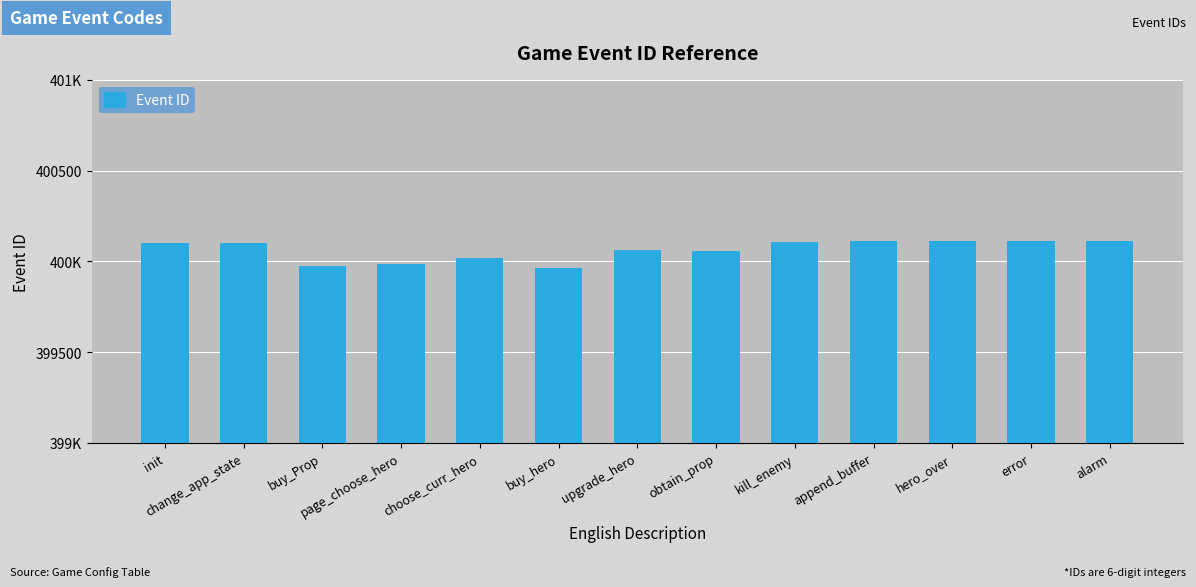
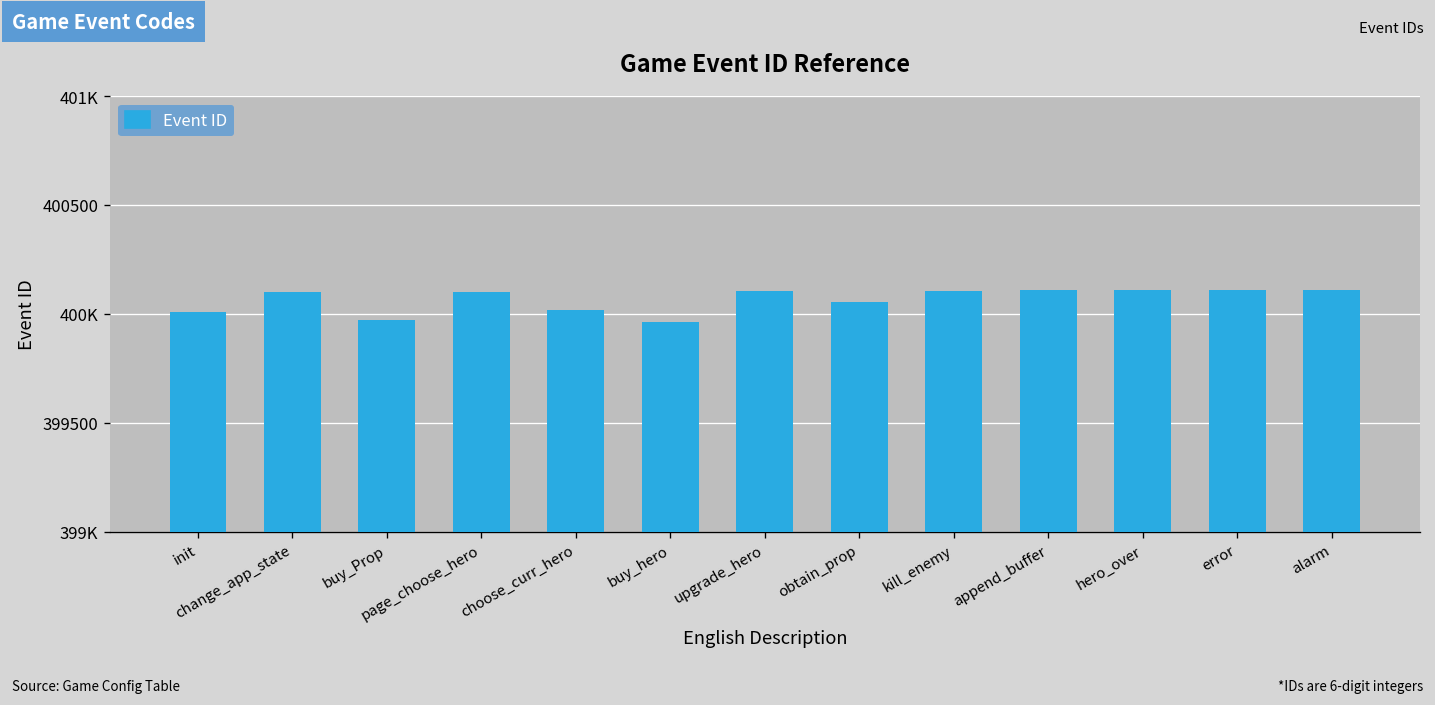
  {
-   "init": 400100,
+   "init": 400010,
    "change_app_state": 400100,
    "buy_Prop": 399970,
-   "page_choose_hero": 399990,
+   "page_choose_hero": 400100,
    "choose_curr_hero": 400020,
    "buy_hero": 399960,
-   "upgrade_hero": 400060,
+   "upgrade_hero": 400110,
    "obtain_prop": 400060,
    "kill_enemy": 400110,
    "append_buffer": 400110,
    "hero_over": 400110,
    "error": 400110,
    "alarm": 400110
  }
